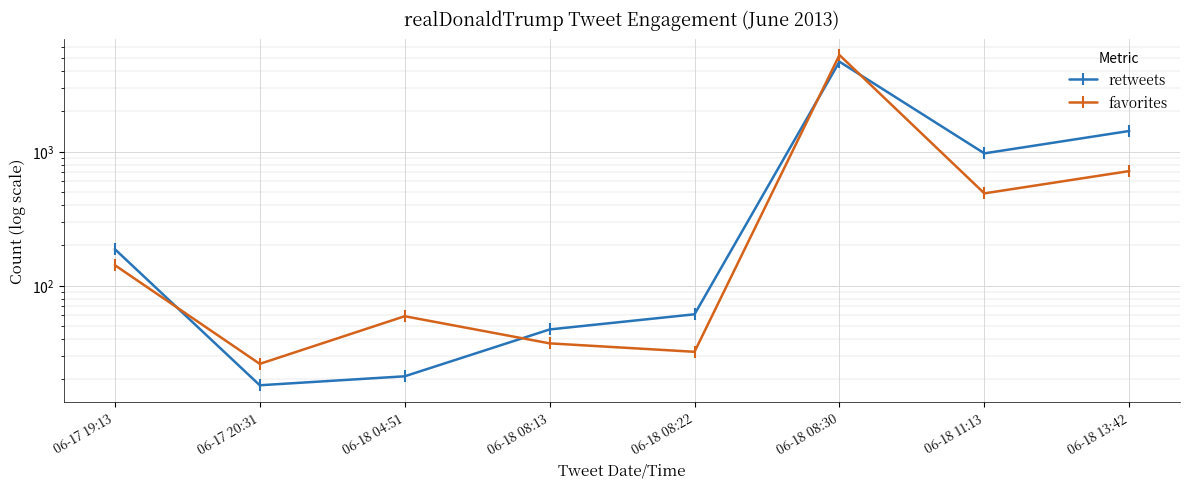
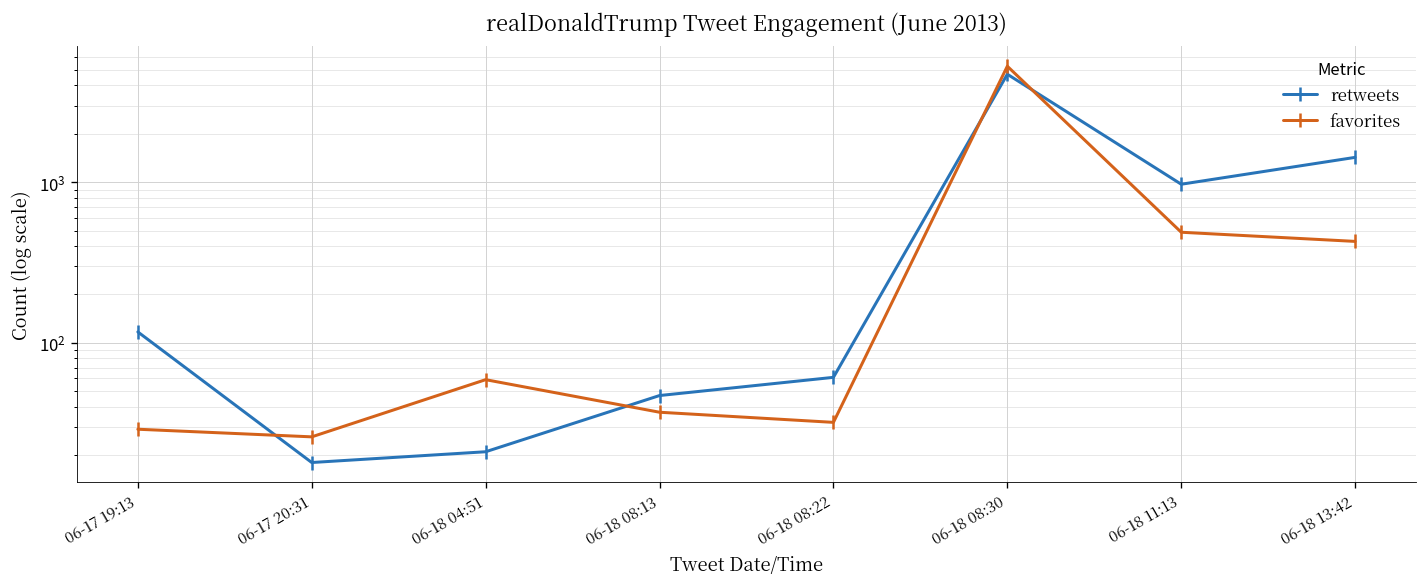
  {
    "retweets": {
-     "06-17 19:13": 190,
+     "06-17 19:13": 120,
      "06-17 20:31": 18,
      "06-18 04:51": 21,
      "06-18 08:13": 47,
      "06-18 08:22": 60,
      "06-18 08:30": 4700,
      "06-18 11:13": 1000,
      "06-18 13:42": 1400
    },
    "favorites": {
-     "06-17 19:13": 140,
+     "06-17 19:13": 29,
      "06-17 20:31": 26,
      "06-18 04:51": 60,
      "06-18 08:13": 37,
      "06-18 08:22": 32,
      "06-18 08:30": 5300,
      "06-18 11:13": 490,
-     "06-18 13:42": 700
+     "06-18 13:42": 430
    }
  }
